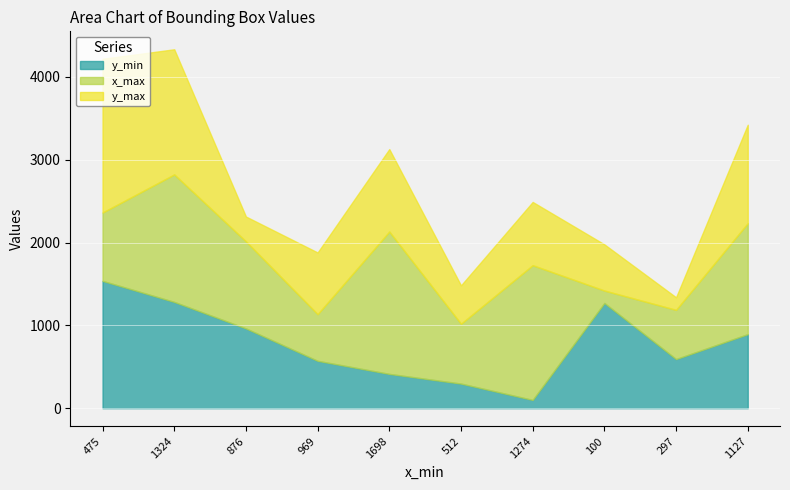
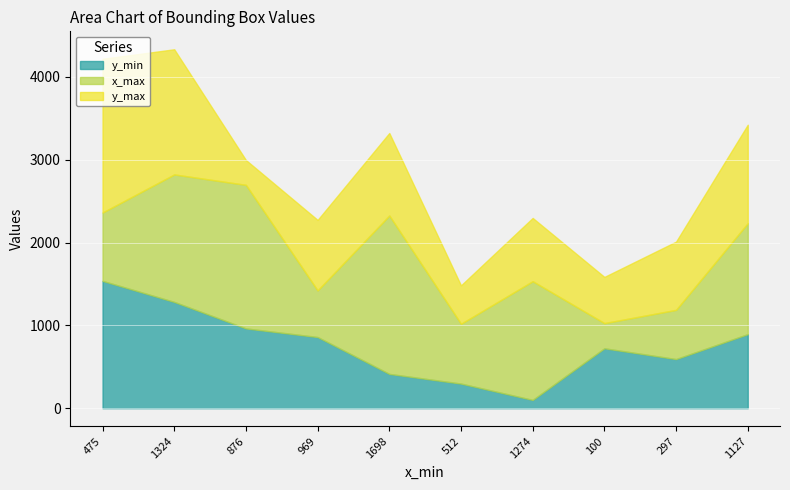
  {
    "y_min": {
      "475": 1500,
      "1324": 1300,
      "876": 1000,
-     "969": 600,
+     "969": 900,
      "1698": 400,
      "512": 300,
      "1274": 100,
-     "100": 1300,
+     "100": 700,
      "297": 600,
      "1127": 900
    },
    "x_max": {
      "475": 800,
      "1324": 1500,
-     "876": 1100,
+     "876": 1700,
      "969": 600,
-     "1698": 1700,
+     "1698": 1900,
      "512": 700,
-     "1274": 1600,
-     "100": 200,
+     "1274": 1400,
+     "100": 300,
      "297": 600,
      "1127": 1300
    },
    "y_max": {
      "1324": 1500,
      "876": 300,
-     "969": 700,
+     "969": 900,
      "1698": 1000,
      "512": 500,
      "1274": 800,
      "100": 600,
-     "297": 200,
+     "297": 800,
      "1127": 1200
    }
  }
